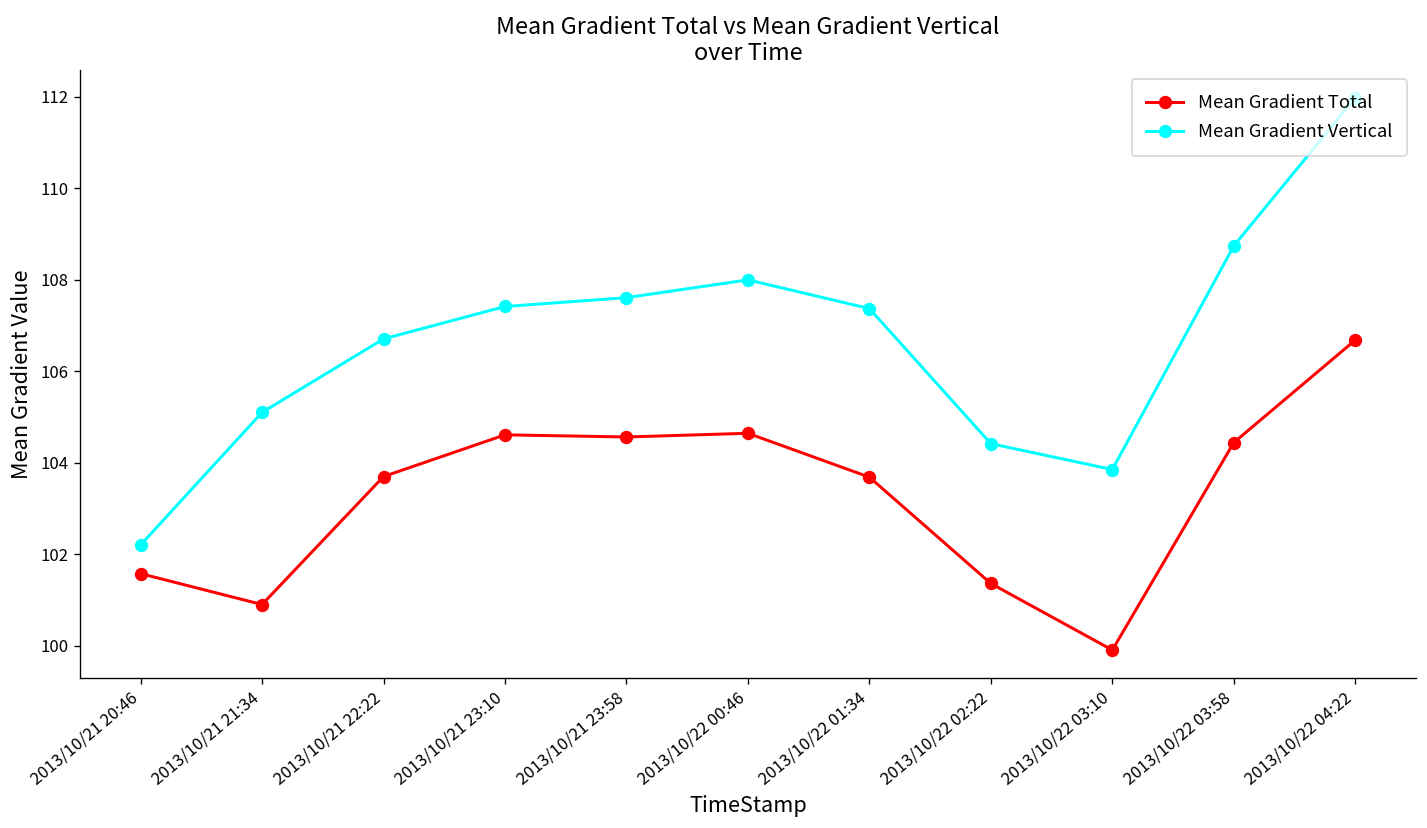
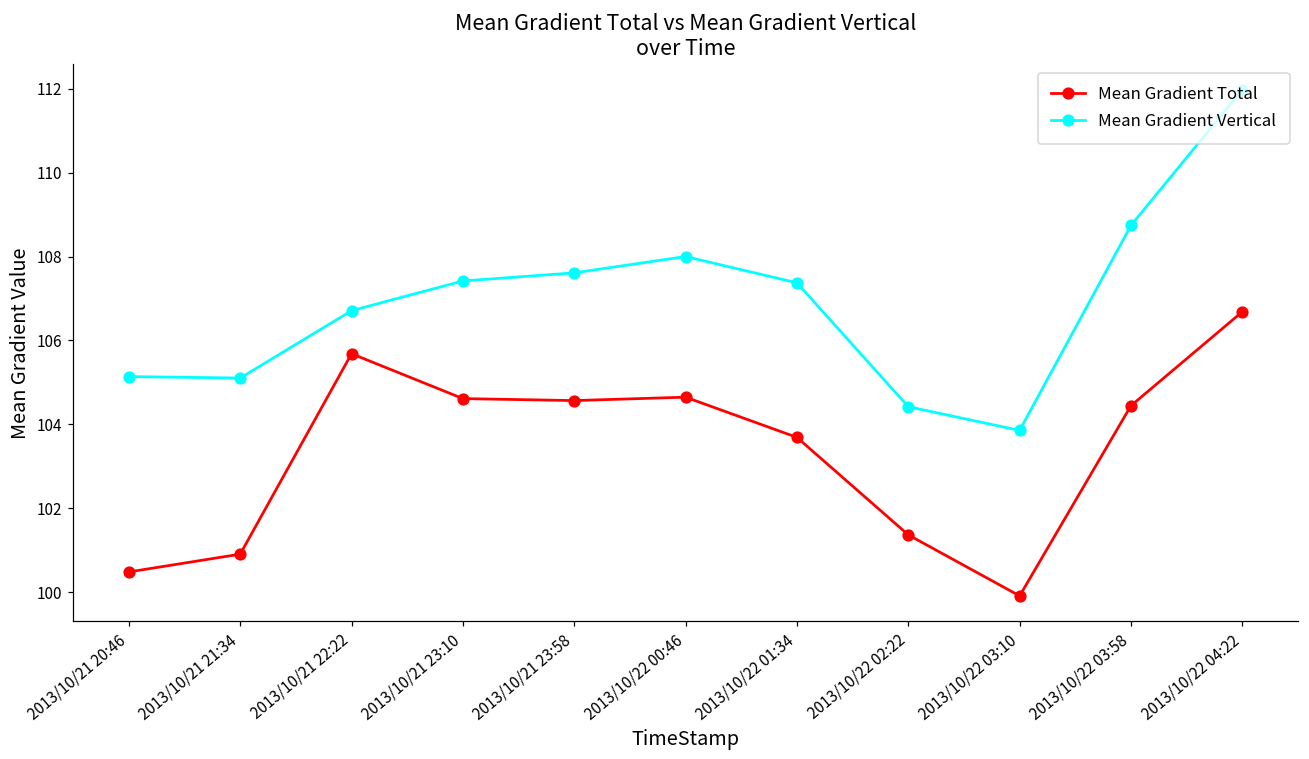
  {
    "Mean Gradient Total": {
-     "2013/10/21 20:46": 101.6,
+     "2013/10/21 20:46": 100.5,
      "2013/10/21 21:34": 100.9,
-     "2013/10/21 22:22": 103.7,
+     "2013/10/21 22:22": 105.7,
      "2013/10/21 23:10": 104.6,
      "2013/10/21 23:58": 104.6,
      "2013/10/22 00:46": 104.6,
      "2013/10/22 01:34": 103.7,
      "2013/10/22 02:22": 101.4,
      "2013/10/22 03:10": 99.9,
      "2013/10/22 03:58": 104.4,
      "2013/10/22 04:22": 106.7
    },
    "Mean Gradient Vertical": {
-     "2013/10/21 20:46": 102.2,
+     "2013/10/21 20:46": 105.1,
      "2013/10/21 21:34": 105.1,
      "2013/10/21 22:22": 106.7,
      "2013/10/21 23:10": 107.4,
      "2013/10/21 23:58": 107.6,
      "2013/10/22 00:46": 108.0,
      "2013/10/22 01:34": 107.4,
      "2013/10/22 02:22": 104.4,
      "2013/10/22 03:10": 103.9,
      "2013/10/22 03:58": 108.7
    }
  }
